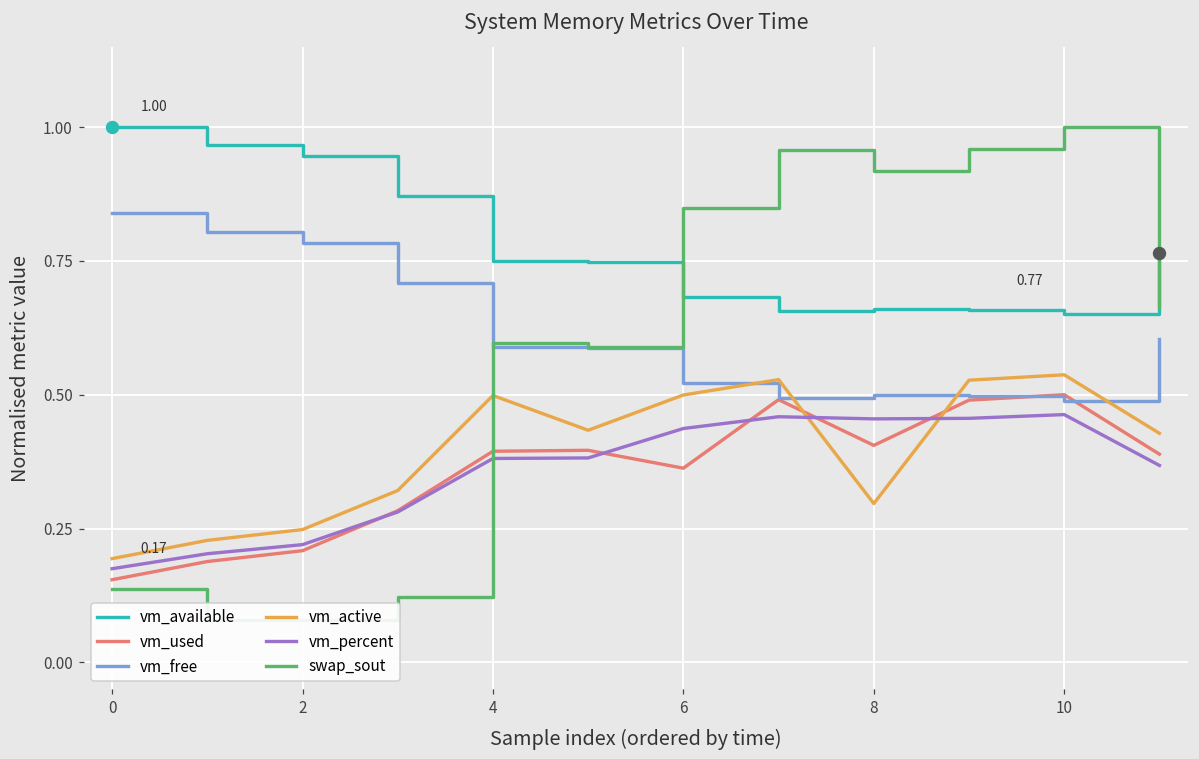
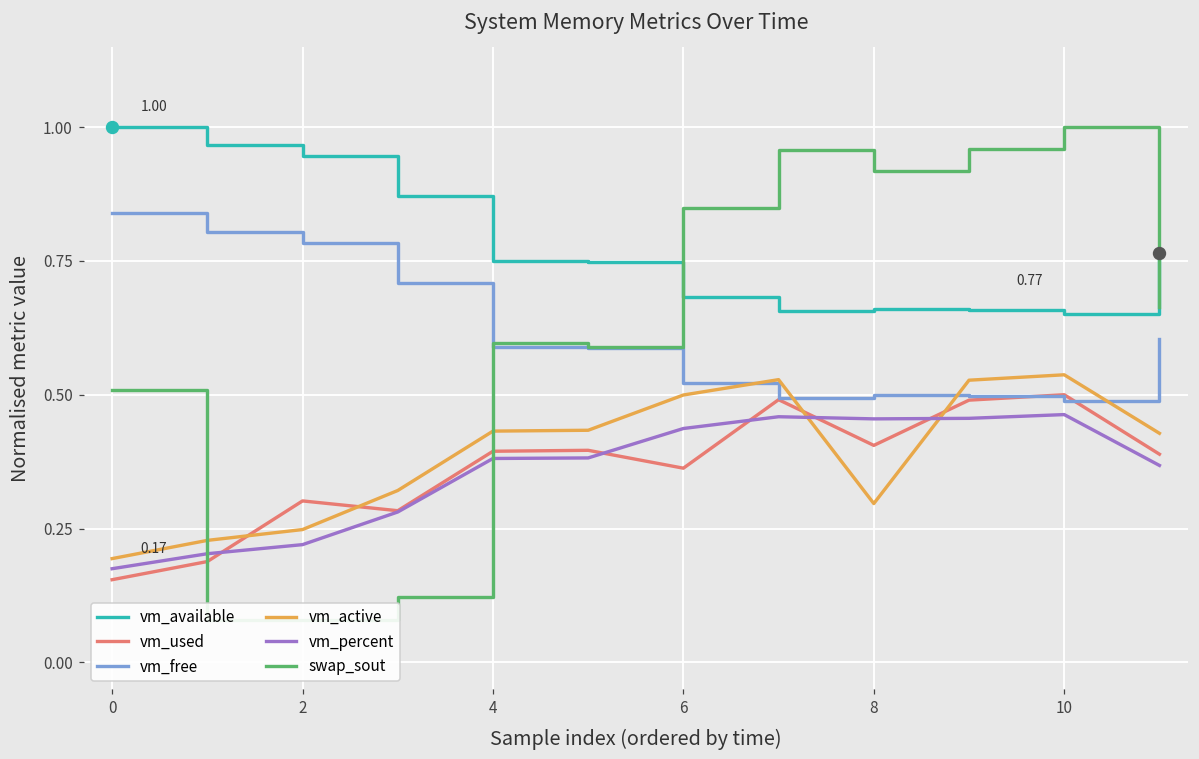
  {
    "vm_used": {
      "0": 0.15,
-     "2": 0.21,
+     "2": 0.30,
      "4": 0.39,
      "6": 0.36,
      "8": 0.41,
      "10": 0.50
    },
    "vm_active": {
      "0": 0.19,
      "2": 0.25,
-     "4": 0.50,
+     "4": 0.43,
      "6": 0.50,
      "8": 0.30,
      "10": 0.54
    },
    "swap_sout": {
-     "0": 0.14,
+     "0": 0.51,
      "4": 0.60,
      "6": 0.85,
      "8": 0.92,
      "10": 1.00
    }
  }
